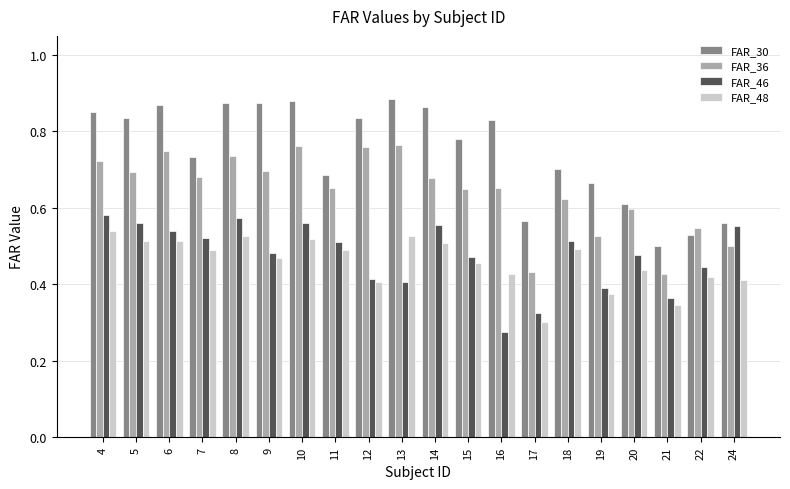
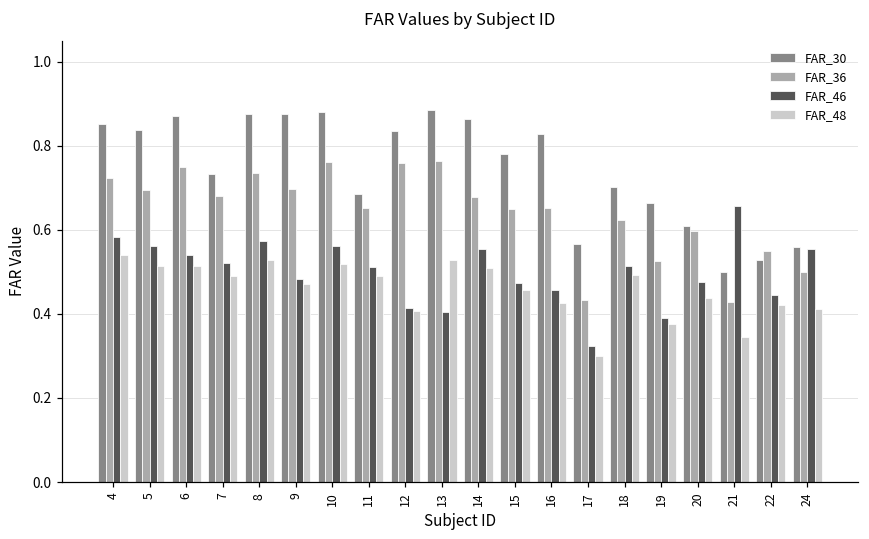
  {
    "FAR_46": {
      "4": 0.58,
      "5": 0.56,
      "6": 0.54,
      "7": 0.52,
      "8": 0.57,
      "9": 0.48,
      "10": 0.56,
      "11": 0.51,
      "12": 0.41,
      "13": 0.41,
      "14": 0.55,
      "15": 0.47,
-     "16": 0.27,
+     "16": 0.46,
      "17": 0.32,
      "18": 0.51,
      "19": 0.39,
      "20": 0.48,
-     "21": 0.36,
+     "21": 0.66,
      "22": 0.45,
      "24": 0.55
    }
  }
